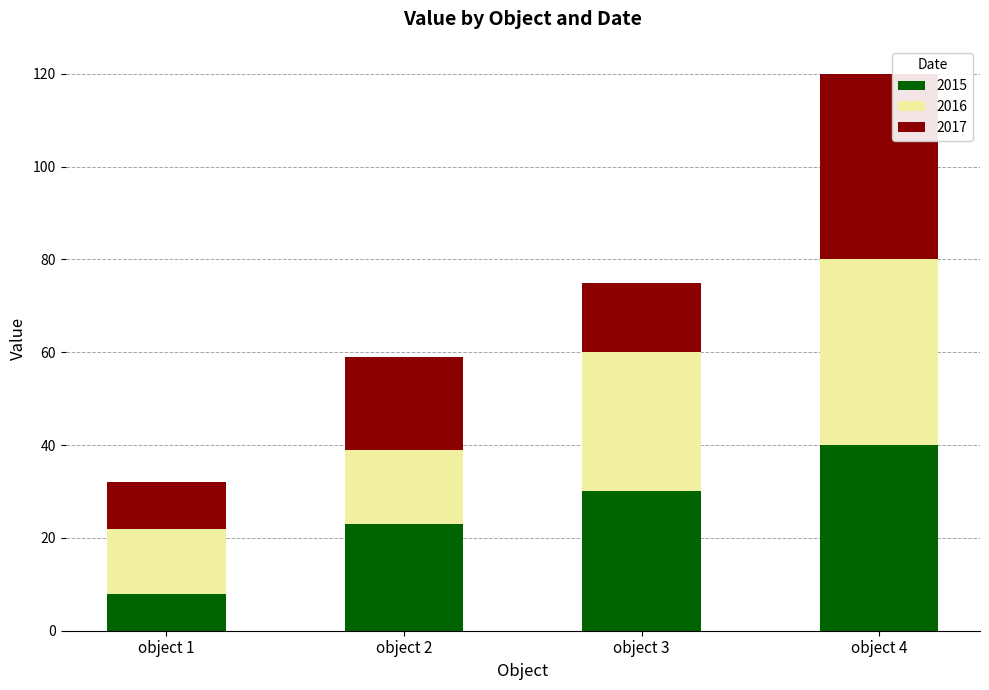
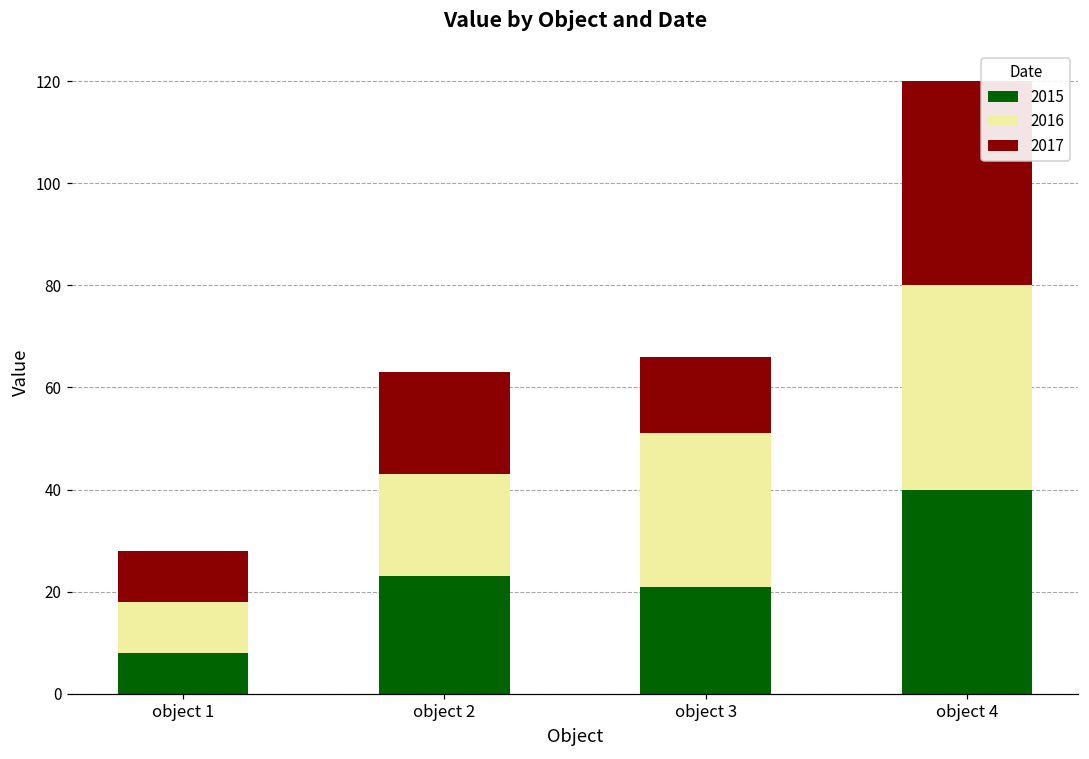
  {
    "2015": {
      "object 1": 8,
      "object 2": 23,
-     "object 3": 30,
+     "object 3": 21,
      "object 4": 40
    },
    "2016": {
-     "object 1": 14,
-     "object 2": 16,
+     "object 1": 10,
+     "object 2": 20,
      "object 3": 30,
      "object 4": 40
    },
    "2017": {
      "object 1": 10,
      "object 2": 20,
      "object 3": 15,
      "object 4": 40
    }
  }
